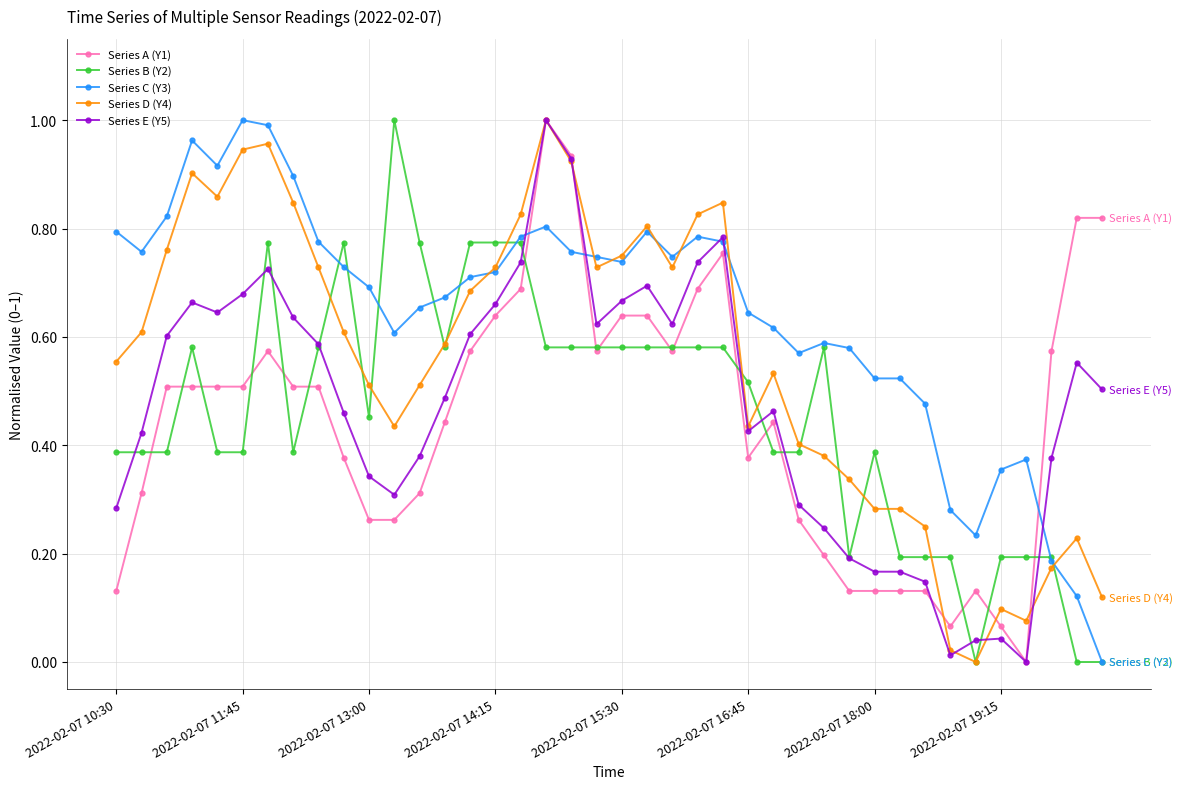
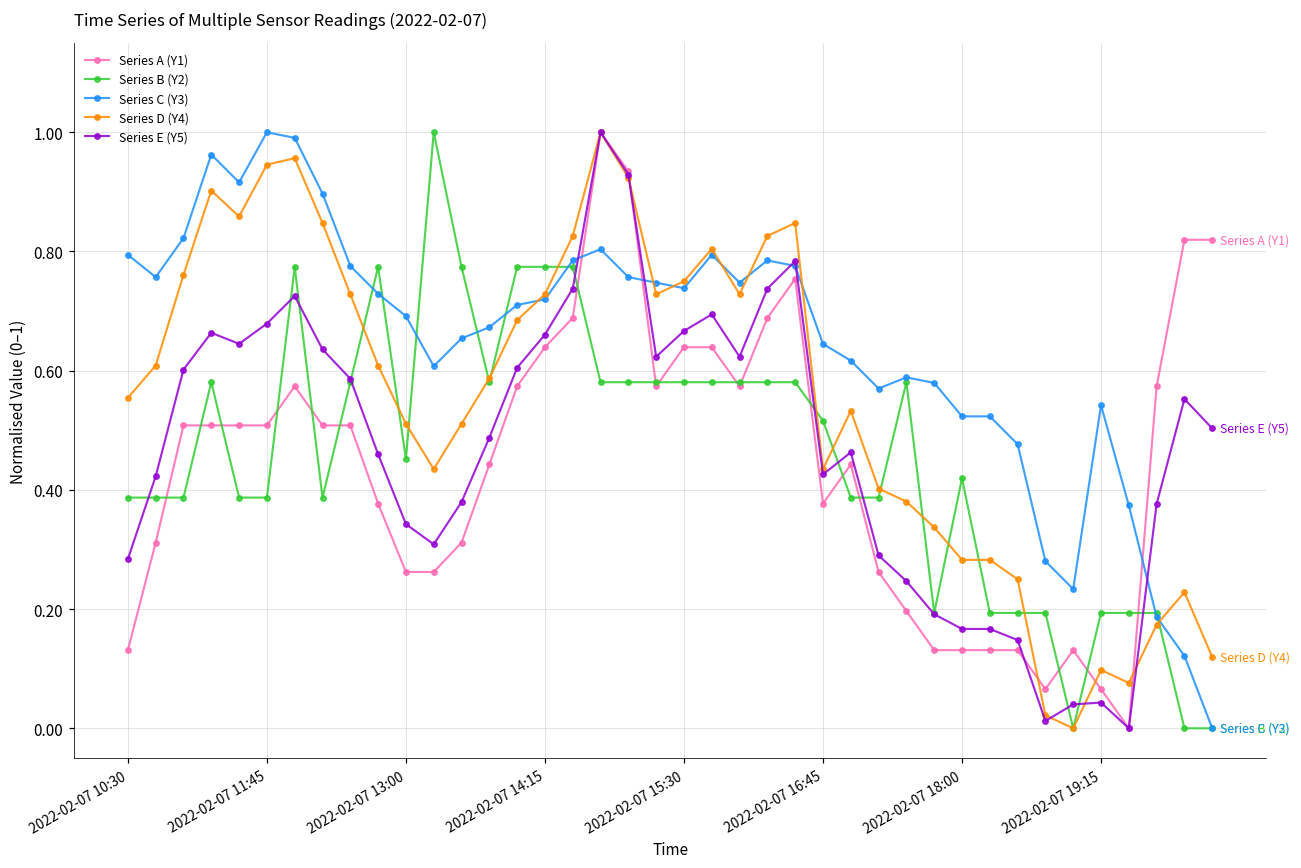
  {
    "Series A (Y1)": {
      "2022-02-07 10:30": 0.13,
      "2022-02-07 11:45": 0.51,
      "2022-02-07 13:00": 0.26,
      "2022-02-07 14:15": 0.64,
      "2022-02-07 15:30": 0.64,
      "2022-02-07 16:45": 0.38,
      "2022-02-07 18:00": 0.13,
      "2022-02-07 19:15": 0.07
    },
    "Series B (Y2)": {
      "2022-02-07 10:30": 0.39,
      "2022-02-07 11:45": 0.39,
      "2022-02-07 13:00": 0.45,
      "2022-02-07 14:15": 0.77,
      "2022-02-07 15:30": 0.58,
      "2022-02-07 16:45": 0.52,
-     "2022-02-07 18:00": 0.39,
+     "2022-02-07 18:00": 0.42,
      "2022-02-07 19:15": 0.19
    },
    "Series C (Y3)": {
      "2022-02-07 10:30": 0.79,
      "2022-02-07 11:45": 1.00,
      "2022-02-07 13:00": 0.69,
      "2022-02-07 14:15": 0.72,
      "2022-02-07 15:30": 0.74,
      "2022-02-07 16:45": 0.64,
      "2022-02-07 18:00": 0.52,
-     "2022-02-07 19:15": 0.36
+     "2022-02-07 19:15": 0.54
    },
    "Series D (Y4)": {
      "2022-02-07 10:30": 0.55,
      "2022-02-07 11:45": 0.95,
      "2022-02-07 13:00": 0.51,
      "2022-02-07 14:15": 0.73,
      "2022-02-07 15:30": 0.75,
      "2022-02-07 16:45": 0.43,
      "2022-02-07 18:00": 0.28,
      "2022-02-07 19:15": 0.10
    },
    "Series E (Y5)": {
      "2022-02-07 10:30": 0.28,
      "2022-02-07 11:45": 0.68,
      "2022-02-07 13:00": 0.34,
      "2022-02-07 14:15": 0.66,
      "2022-02-07 15:30": 0.67,
      "2022-02-07 16:45": 0.43,
      "2022-02-07 18:00": 0.17,
      "2022-02-07 19:15": 0.04
    }
  }
